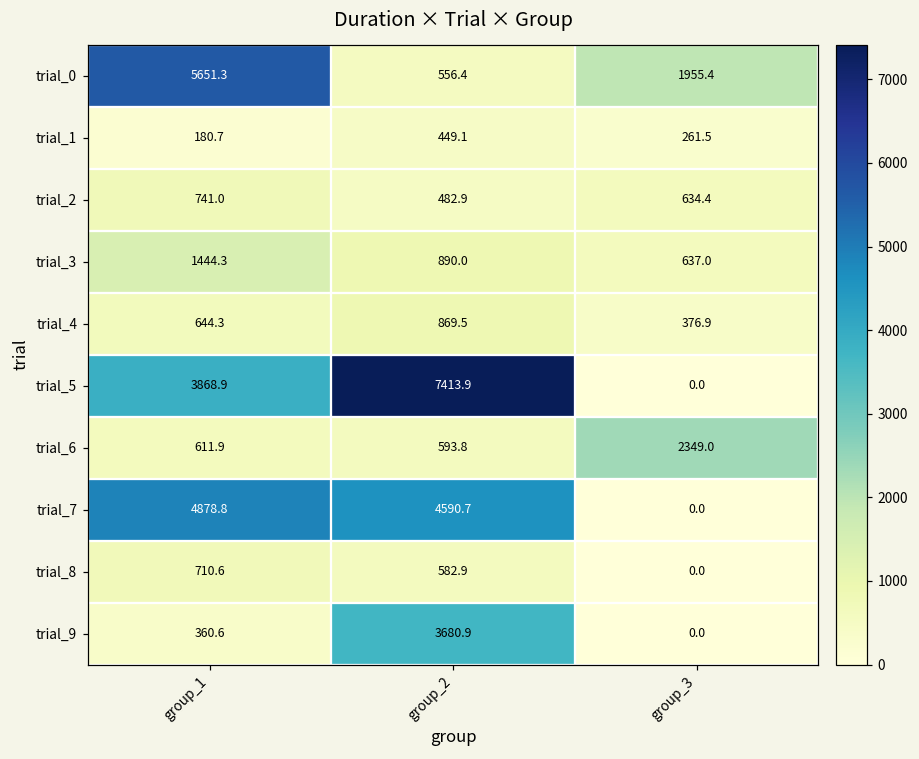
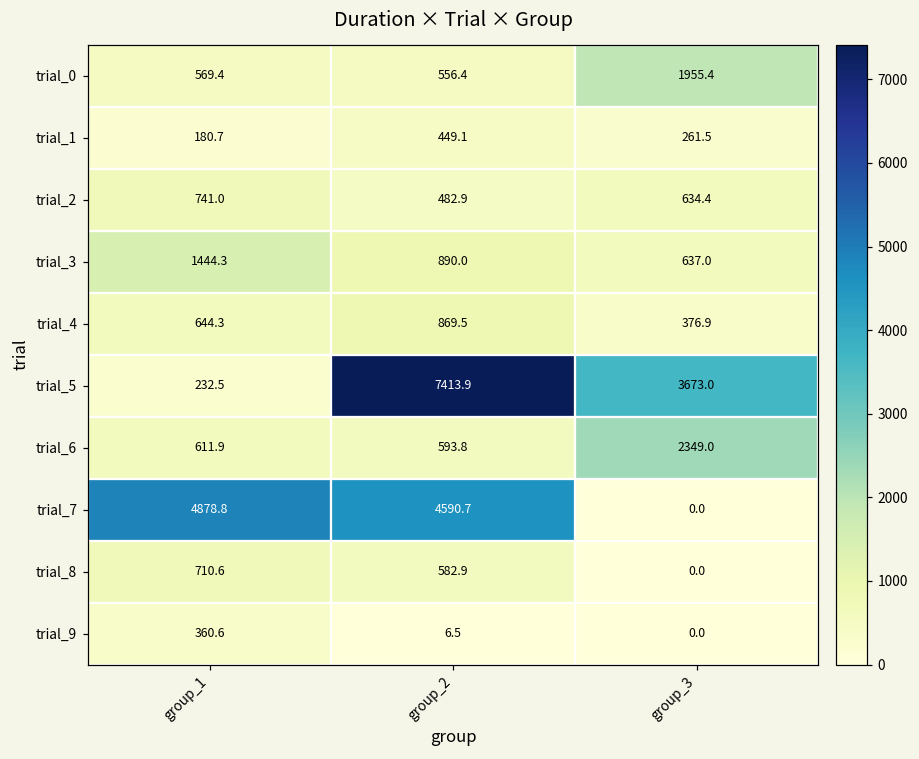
  {
    "trial_0": {
-     "group_1": 5651.3,
+     "group_1": 569.4,
      "group_2": 556.4,
      "group_3": 1955.4
    },
    "trial_1": {
      "group_1": 180.7,
      "group_2": 449.1,
      "group_3": 261.5
    },
    "trial_2": {
      "group_1": 741.0,
      "group_2": 482.9,
      "group_3": 634.4
    },
    "trial_3": {
      "group_1": 1444.3,
      "group_2": 890.0,
      "group_3": 637.0
    },
    "trial_4": {
      "group_1": 644.3,
      "group_2": 869.5,
      "group_3": 376.9
    },
    "trial_5": {
-     "group_1": 3868.9,
+     "group_1": 232.5,
      "group_2": 7413.9,
-     "group_3": 0.0
+     "group_3": 3673.0
    },
    "trial_6": {
      "group_1": 611.9,
      "group_2": 593.8,
      "group_3": 2349.0
    },
    "trial_7": {
      "group_1": 4878.8,
      "group_2": 4590.7,
      "group_3": 0.0
    },
    "trial_8": {
      "group_1": 710.6,
      "group_2": 582.9,
      "group_3": 0.0
    },
    "trial_9": {
      "group_1": 360.6,
-     "group_2": 3680.9,
+     "group_2": 6.5,
      "group_3": 0.0
    }
  }
